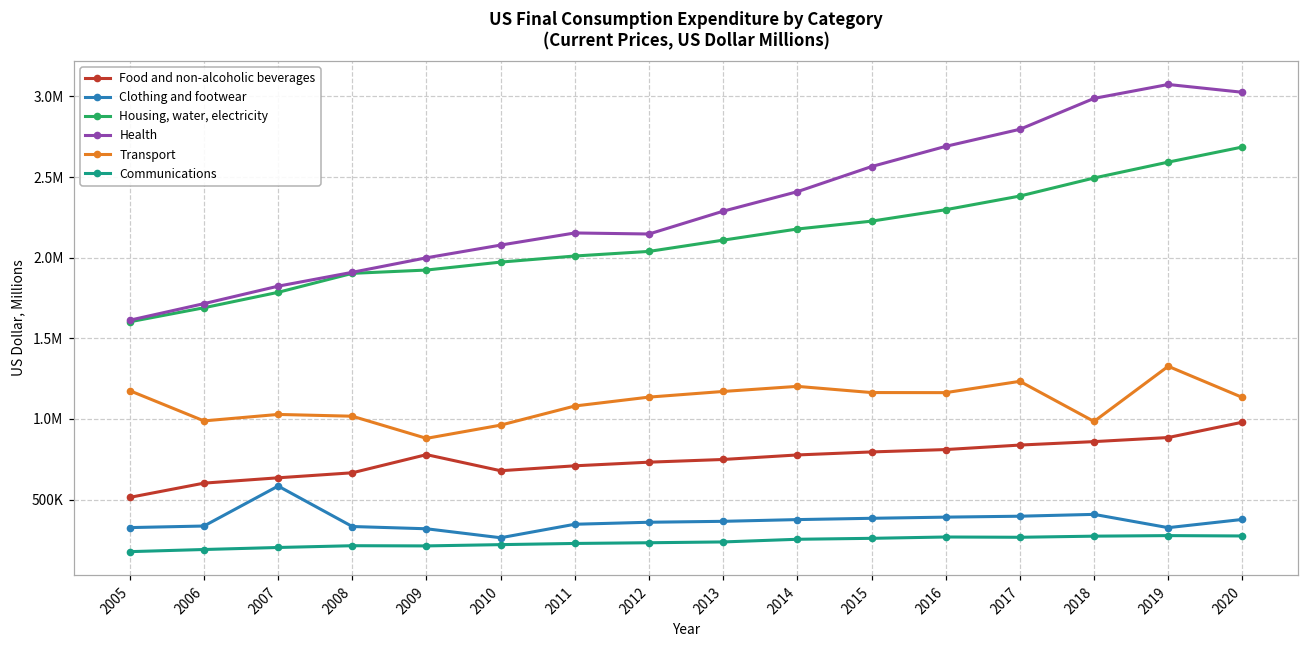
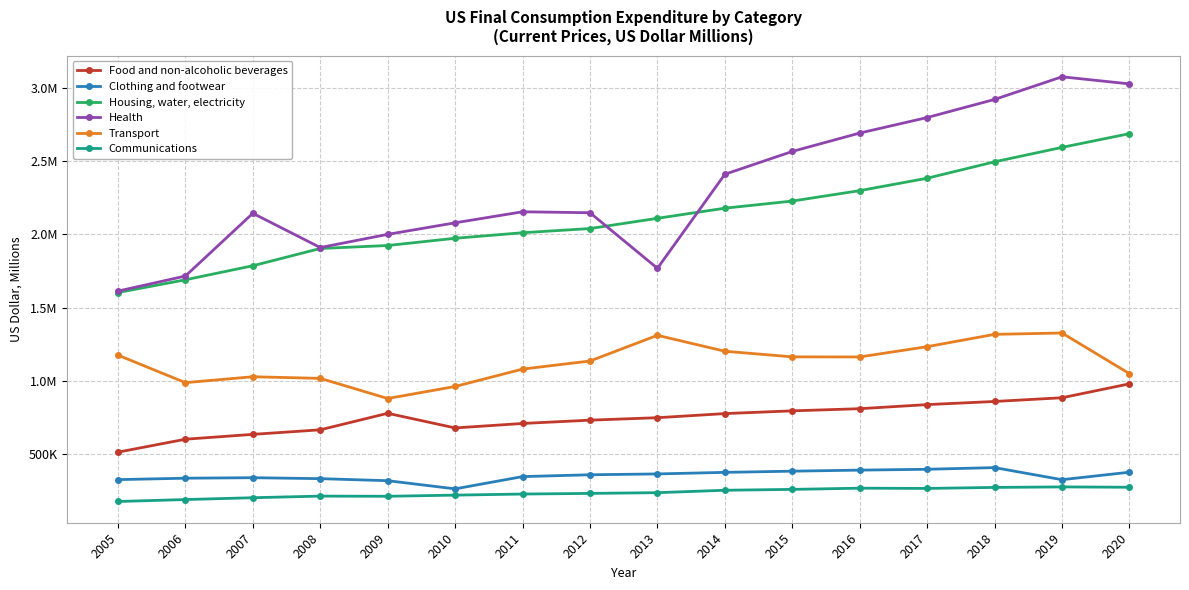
  {
    "Food and non-alcoholic beverages": {
      "2005": 510000,
      "2006": 600000,
      "2007": 640000,
      "2008": 670000,
      "2009": 780000,
      "2010": 680000,
      "2011": 710000,
      "2012": 730000,
      "2013": 750000,
      "2014": 780000,
      "2015": 800000,
      "2016": 810000,
      "2017": 840000,
      "2018": 860000,
      "2019": 880000,
      "2020": 980000
    },
    "Clothing and footwear": {
      "2005": 330000,
      "2006": 340000,
-     "2007": 580000,
+     "2007": 340000,
      "2008": 330000,
      "2009": 320000,
      "2010": 260000,
      "2011": 350000,
      "2012": 360000,
      "2013": 370000,
      "2014": 380000,
      "2015": 380000,
      "2016": 390000,
      "2017": 400000,
      "2018": 410000,
      "2019": 330000,
      "2020": 380000
    },
    "Health": {
      "2006": 1720000,
-     "2007": 1820000,
+     "2007": 2140000,
      "2009": 2000000,
      "2010": 2080000,
      "2011": 2150000,
      "2012": 2150000,
-     "2013": 2290000,
+     "2013": 1770000,
      "2014": 2410000,
      "2015": 2560000,
      "2016": 2690000,
      "2017": 2800000,
-     "2018": 2990000,
+     "2018": 2920000,
      "2019": 3070000,
      "2020": 3030000
    },
    "Transport": {
      "2005": 1180000,
      "2006": 990000,
      "2007": 1030000,
      "2008": 1020000,
      "2009": 880000,
      "2010": 960000,
      "2011": 1080000,
      "2012": 1140000,
-     "2013": 1170000,
+     "2013": 1310000,
      "2014": 1200000,
      "2015": 1160000,
      "2016": 1160000,
      "2017": 1230000,
-     "2018": 980000,
+     "2018": 1320000,
      "2019": 1330000,
-     "2020": 1130000
+     "2020": 1050000
    }
  }
